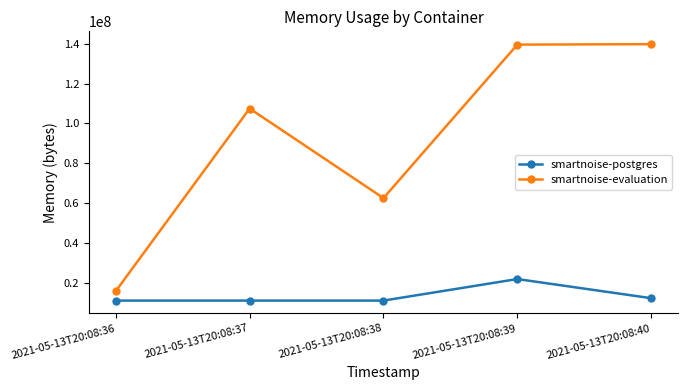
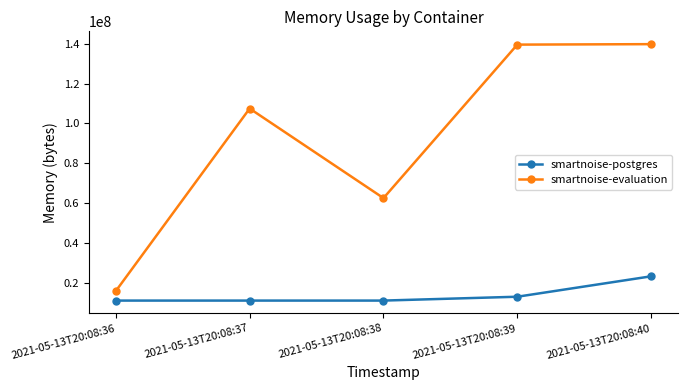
  {
    "smartnoise-postgres": {
      "2021-05-13T20:08:36": 11000000,
      "2021-05-13T20:08:37": 11000000,
      "2021-05-13T20:08:38": 11000000,
-     "2021-05-13T20:08:39": 22000000,
-     "2021-05-13T20:08:40": 12000000
+     "2021-05-13T20:08:39": 13000000,
+     "2021-05-13T20:08:40": 23000000
    },
    "smartnoise-evaluation": {
      "2021-05-13T20:08:36": 16000000,
      "2021-05-13T20:08:37": 108000000,
      "2021-05-13T20:08:38": 63000000,
      "2021-05-13T20:08:39": 140000000,
      "2021-05-13T20:08:40": 140000000
    }
  }
